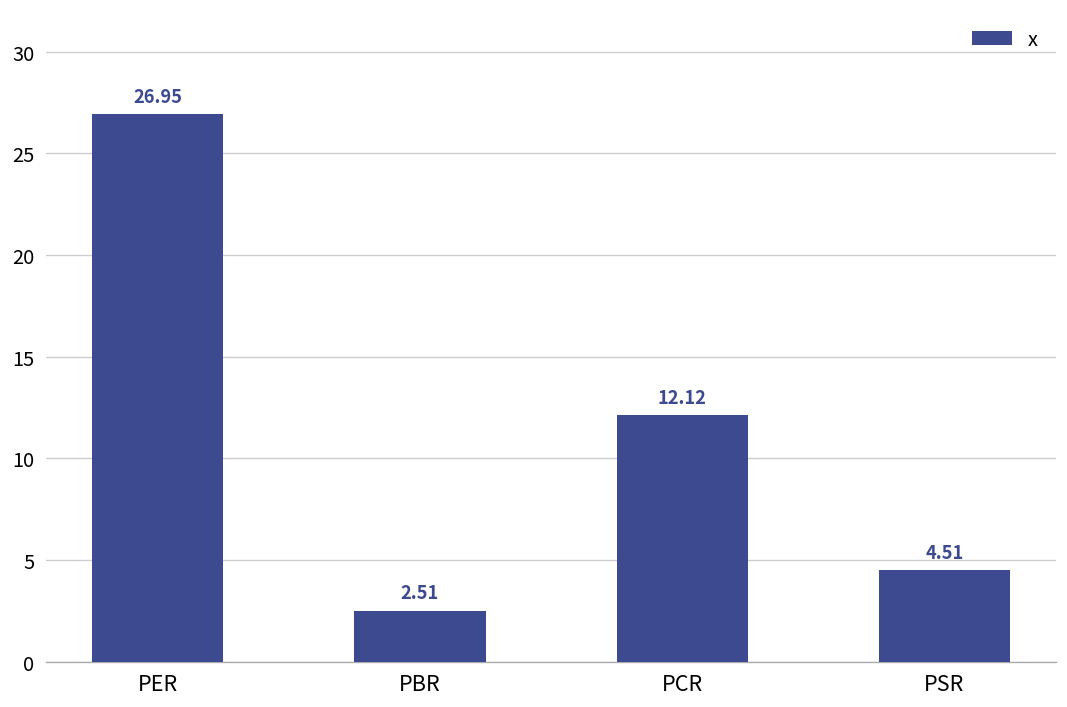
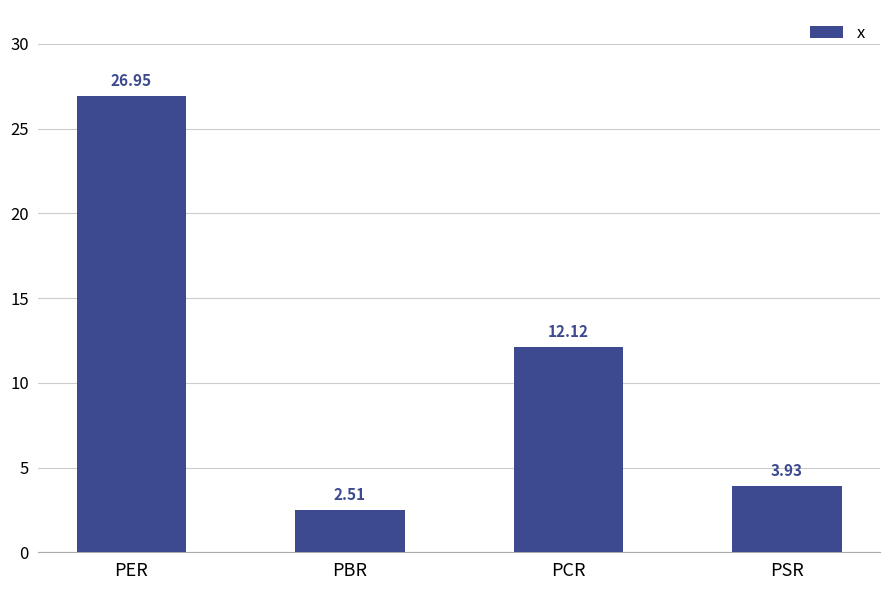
  {
    "PER": 26.95,
    "PBR": 2.51,
    "PCR": 12.12,
-   "PSR": 4.51
+   "PSR": 3.93
  }
